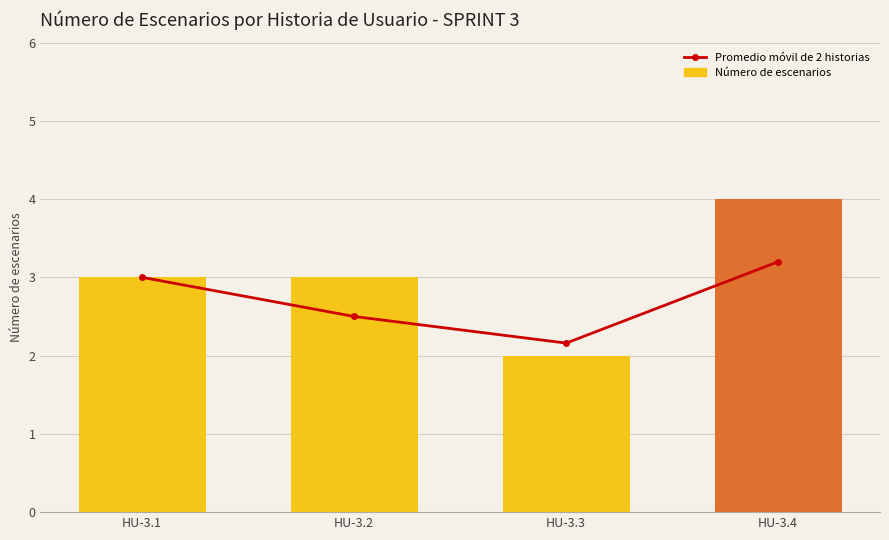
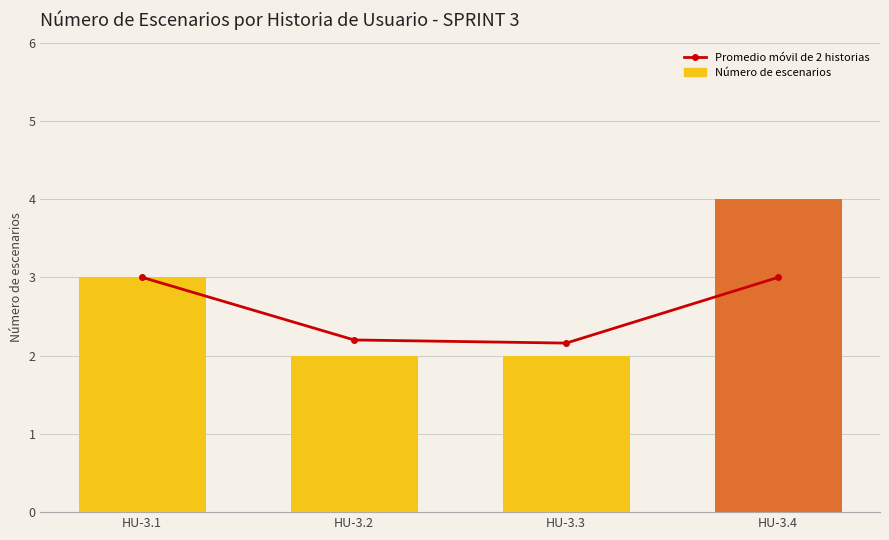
  {
    "Promedio móvil de 2 historias": {
      "HU-3.1": 3.0,
-     "HU-3.2": 2.5,
+     "HU-3.2": 2.2,
      "HU-3.3": 2.2,
-     "HU-3.4": 3.2
+     "HU-3.4": 3.0
    },
    "Número de escenarios": {
      "HU-3.1": 3,
-     "HU-3.2": 3,
+     "HU-3.2": 2,
      "HU-3.3": 2,
      "HU-3.4": 4
    }
  }
